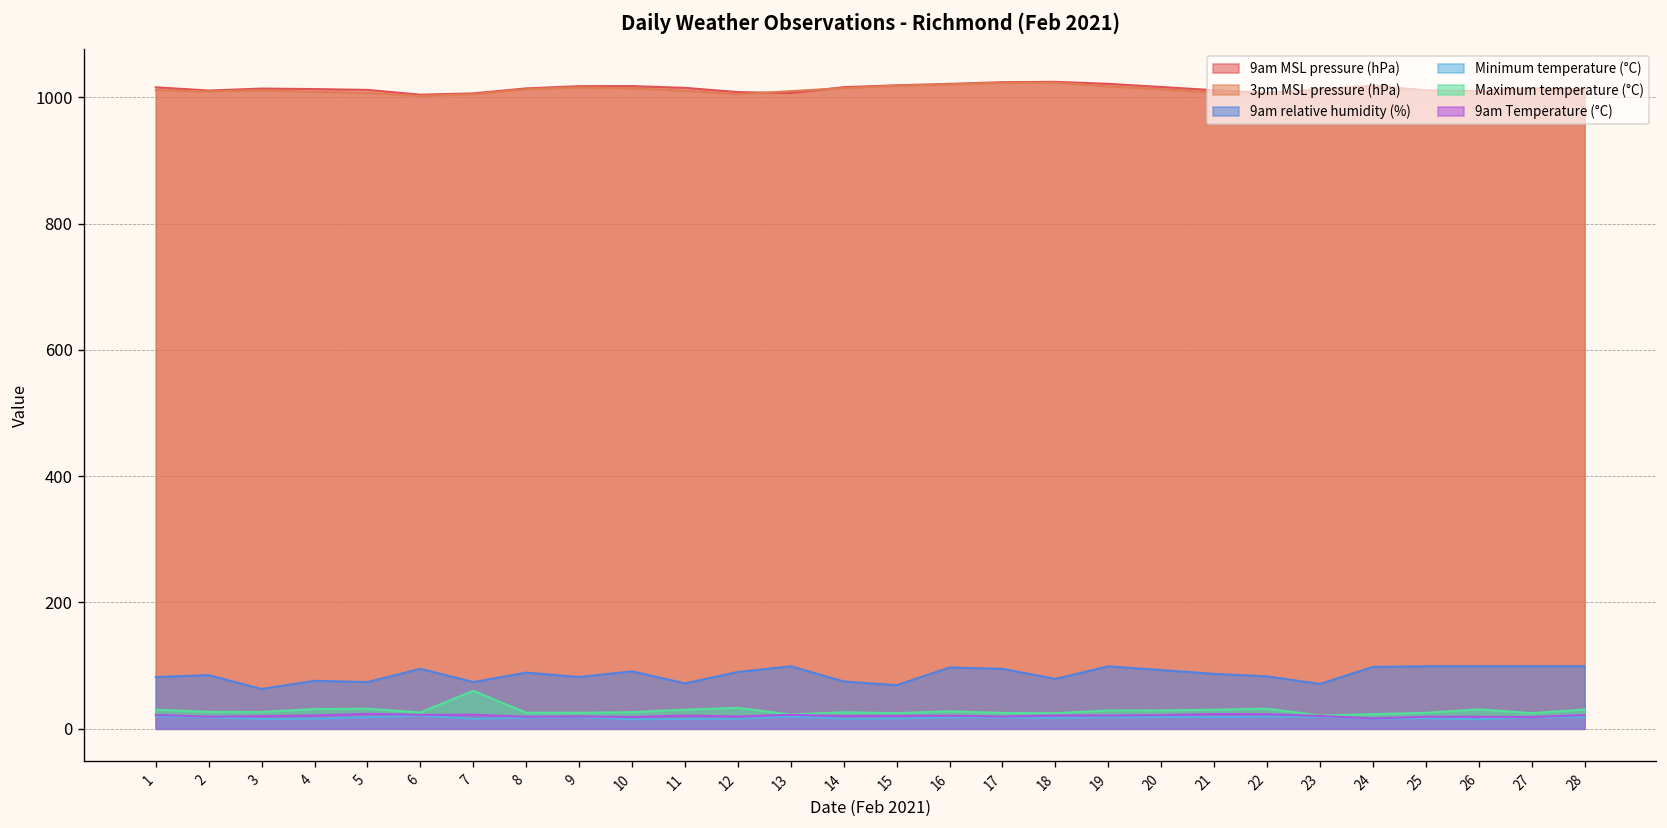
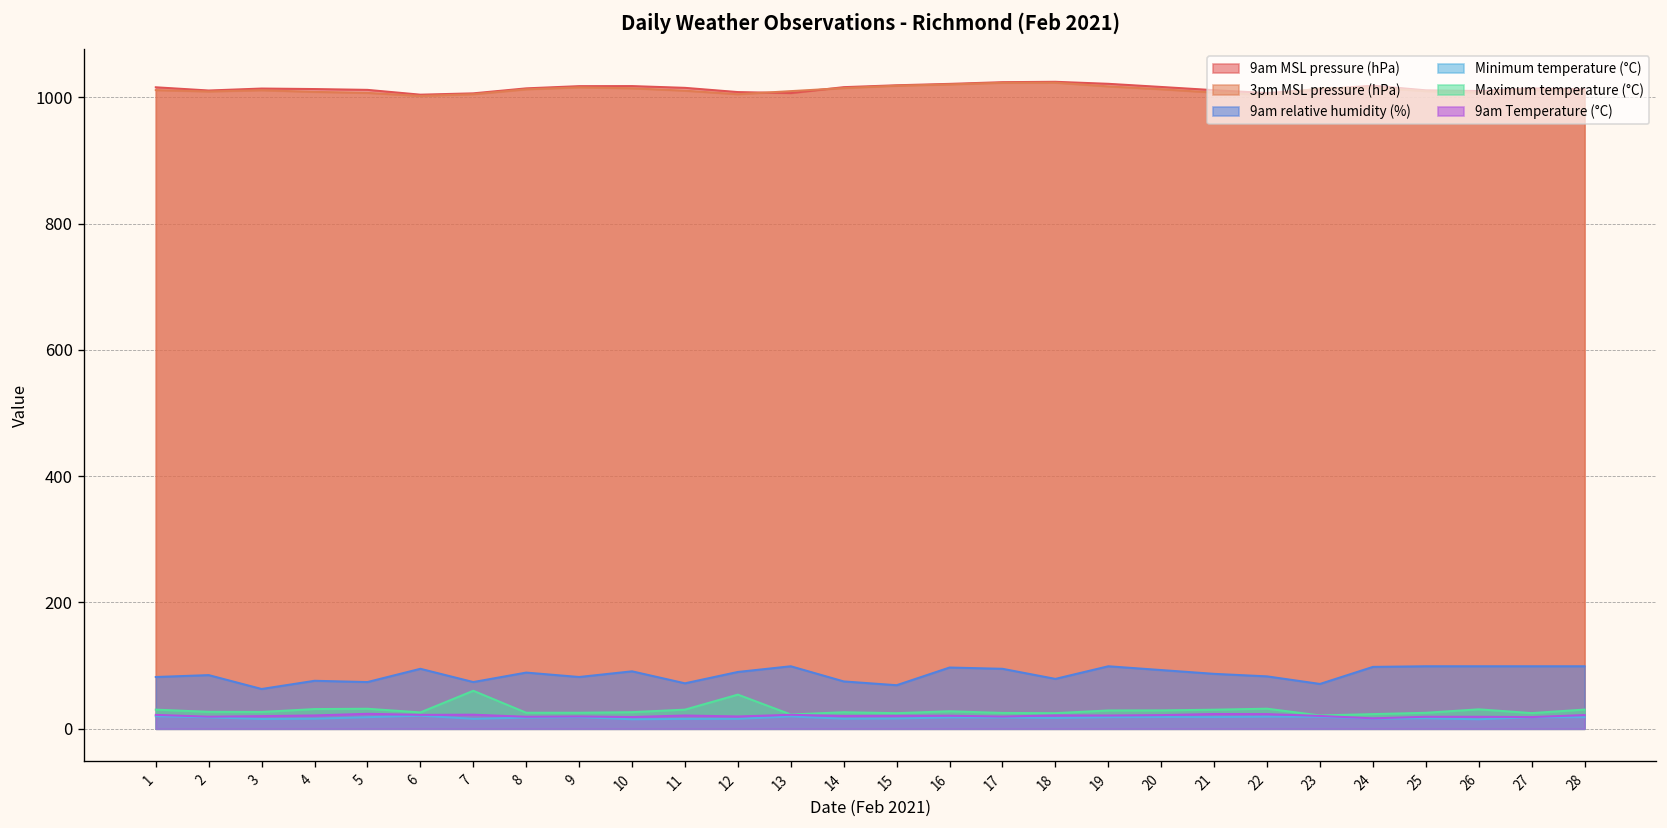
  {
    "Maximum temperature (°C)": {
      "1": 30,
      "2": 30,
      "3": 30,
      "4": 30,
      "5": 30,
      "7": 60,
      "8": 30,
      "9": 30,
      "10": 30,
      "11": 30,
-     "12": 30,
+     "12": 50,
      "14": 30,
      "16": 30,
      "17": 30,
      "19": 30,
      "20": 30,
      "21": 30,
      "22": 30,
      "24": 20,
      "25": 30,
      "26": 30,
      "27": 20,
      "28": 30
    },
    "9am Temperature (°C)": {
      "4": 20,
      "5": 20,
      "7": 20,
      "11": 20,
      "21": 20
    }
  }
